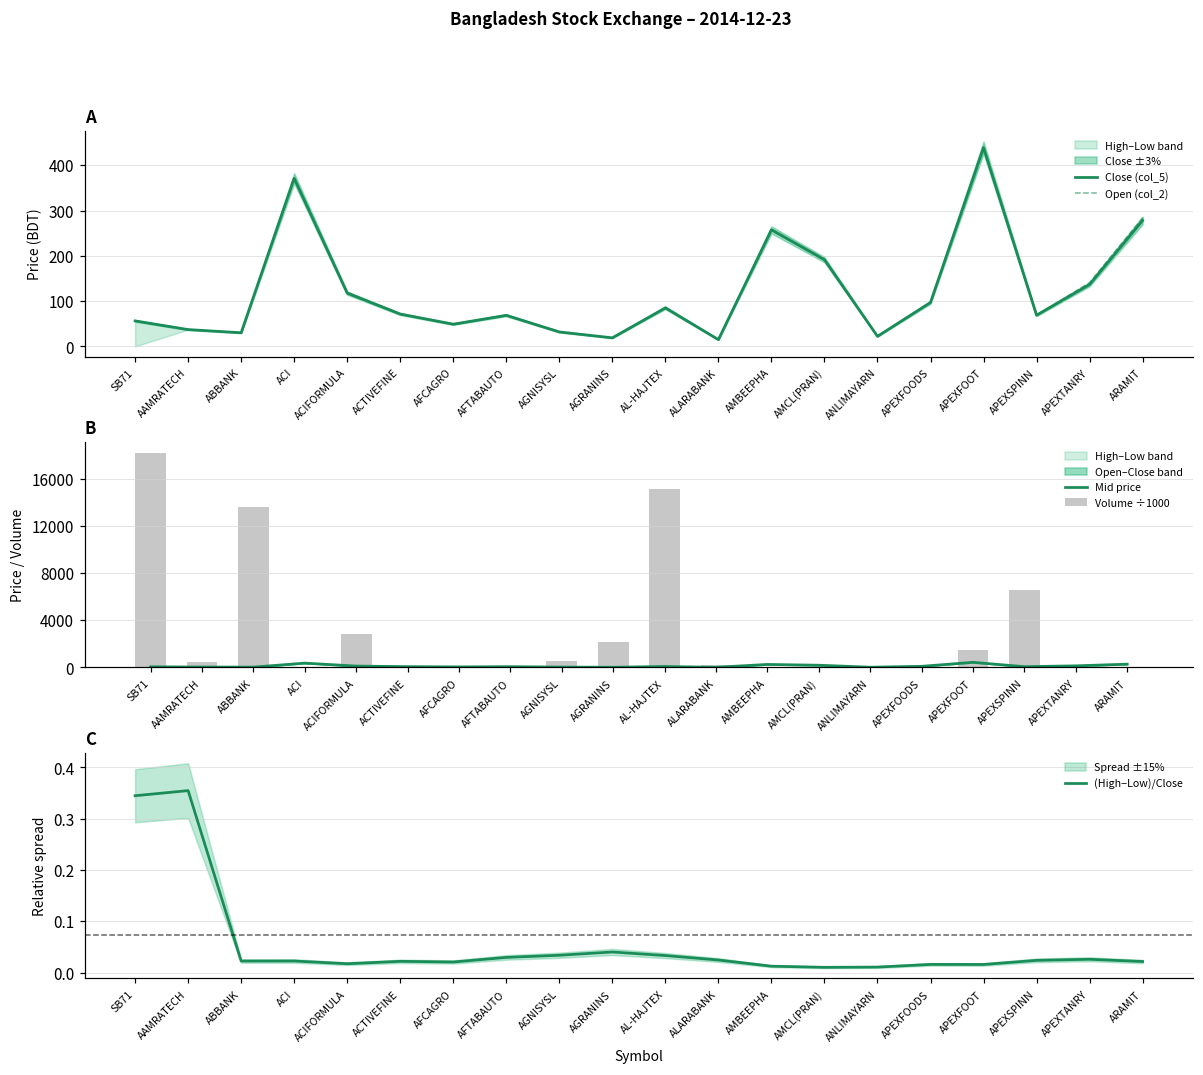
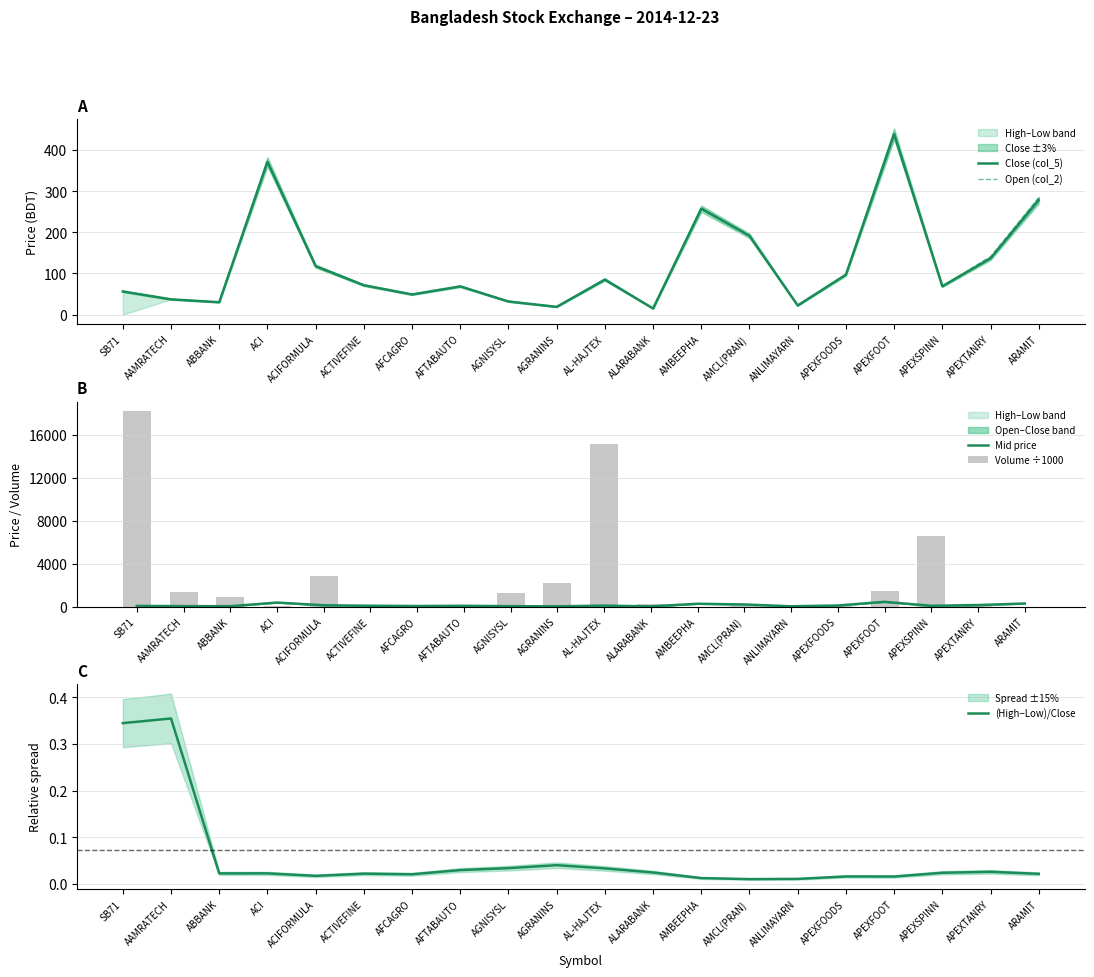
  {
    "B": {
      "Open–Close band": {
        "SB71": 100,
        "AAMRATECH": 0,
        "ABBANK": 0,
        "ACI": 400,
        "ACIFORMULA": 100,
        "ACTIVEFINE": 100,
        "AFCAGRO": 0,
        "AFTABAUTO": 100,
        "AGNISYSL": 0,
        "AGRANINS": 0,
        "AL-HAJTEX": 100,
        "ALARABANK": 0,
        "AMBEEPHA": 300,
        "AMCL(PRAN)": 200,
        "ANLIMAYARN": 0,
        "APEXFOODS": 100,
        "APEXFOOT": 400,
        "APEXSPINN": 100,
        "APEXTANRY": 100,
        "ARAMIT": 300
      },
      "Volume ÷1000": {
        "SB71": 18200,
-       "AAMRATECH": 400,
-       "ABBANK": 13600,
+       "AAMRATECH": 1400,
+       "ABBANK": 900,
        "ACIFORMULA": 2900,
-       "AGNISYSL": 500,
+       "AGNISYSL": 1300,
        "AGRANINS": 2200,
        "AL-HAJTEX": 15100,
        "APEXFOOT": 1500,
        "APEXSPINN": 6600
      }
    },
    "C": {
      "(High−Low)/Close": {
        "SB71": 0.34,
        "AAMRATECH": 0.35,
        "AGRANINS": 0.04
      }
    }
  }
